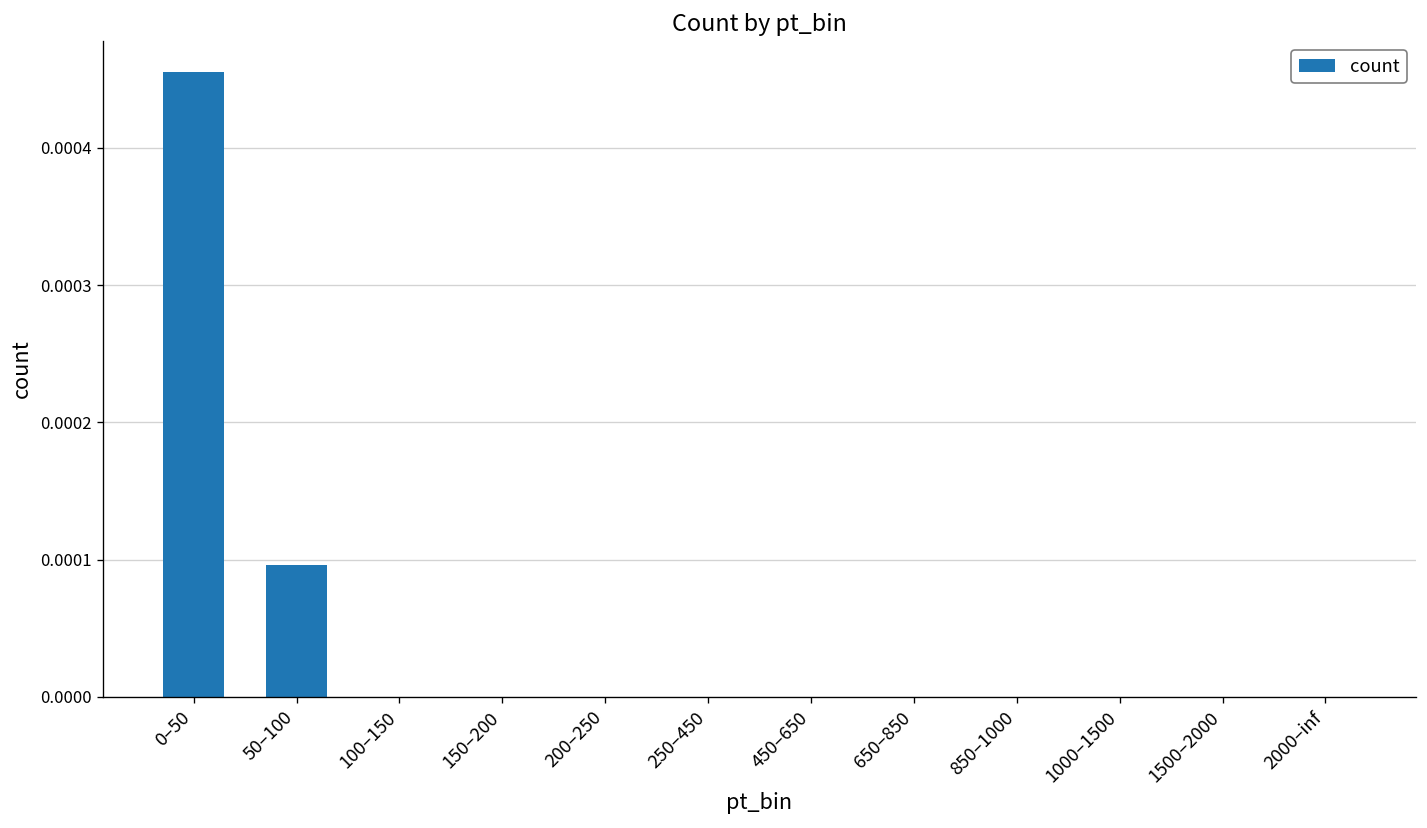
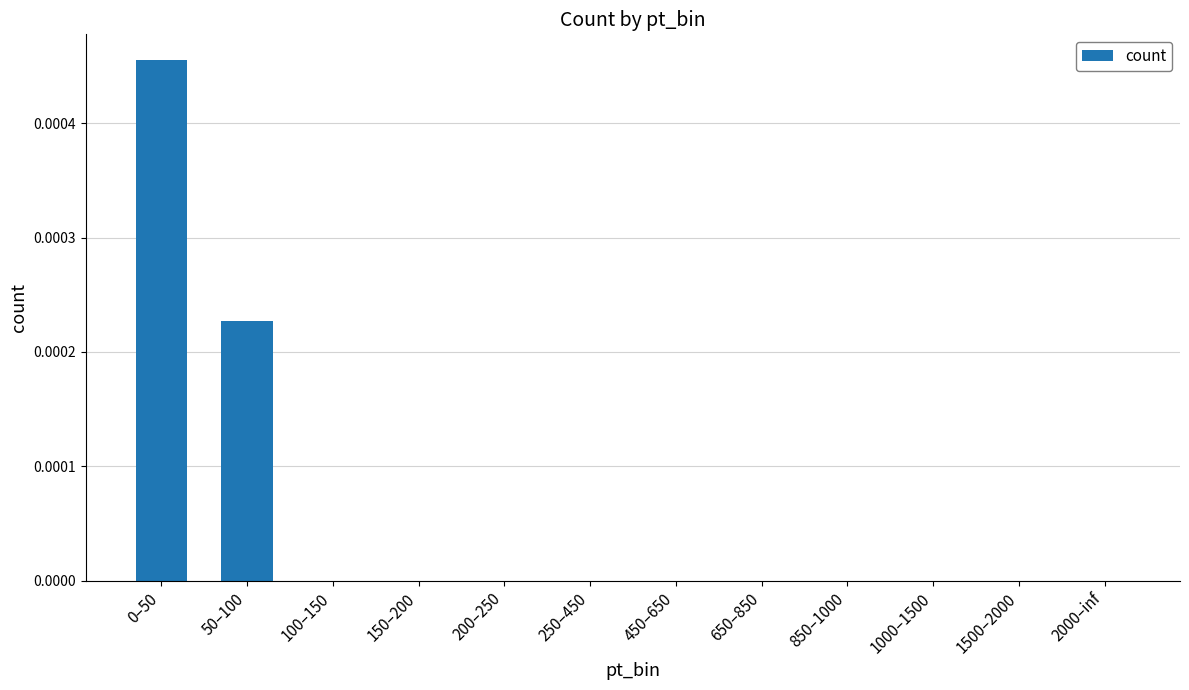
  {
    "0–50": 0.000455,
-   "50–100": 0.000096,
+   "50–100": 0.000227,
    "100–150": 0.000000,
    "150–200": 0.000000,
    "200–250": 0.000000,
    "250–450": 0.000000,
    "450–650": 0.000000,
    "650–850": 0.000000,
    "850–1000": 0.000000,
    "1000–1500": 0.000000,
    "1500–2000": 0.000000,
    "2000–inf": 0.000000
  }
